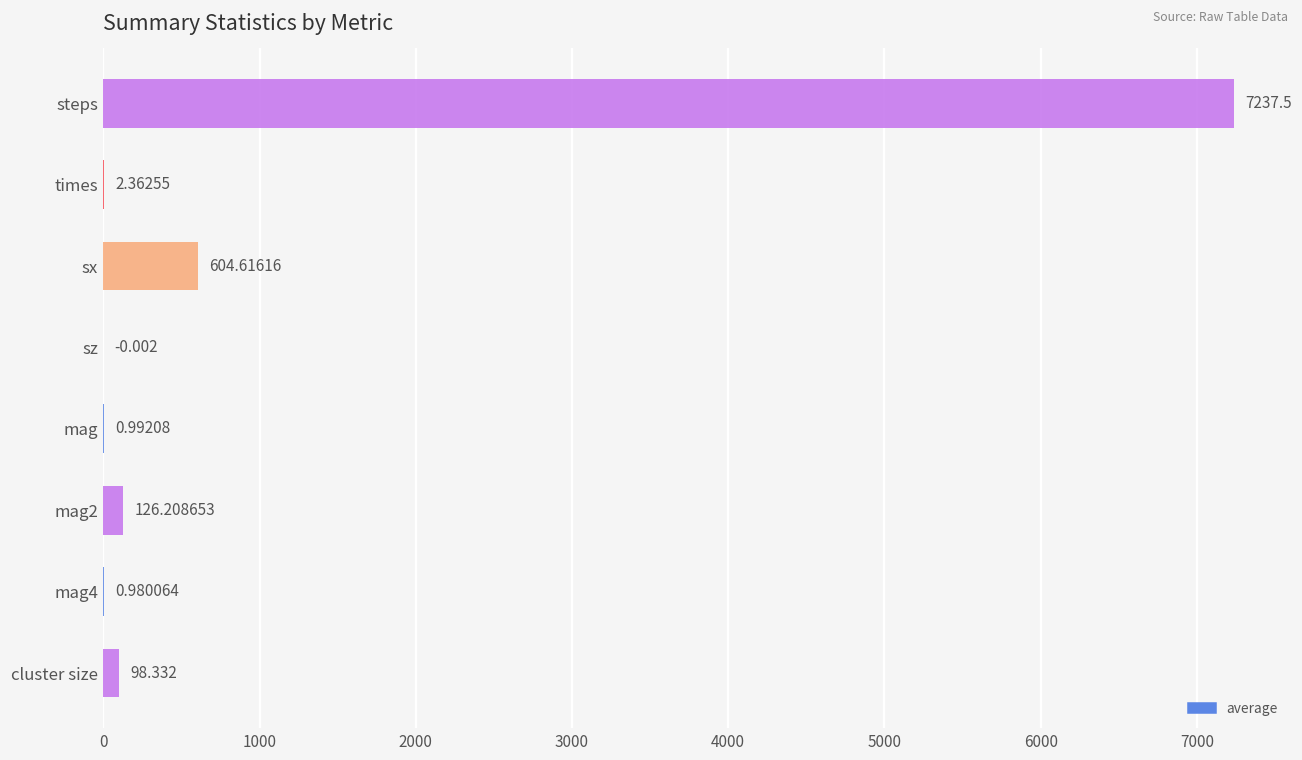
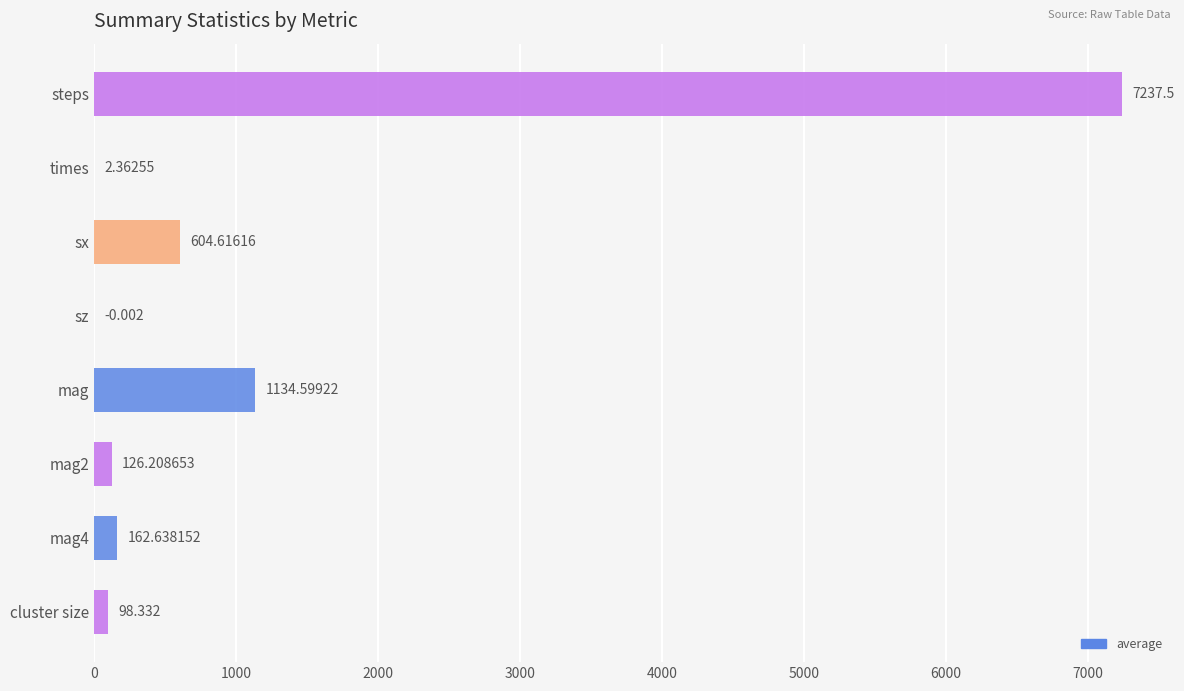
  {
    "steps": 7237.5,
    "times": 2.36255,
    "sx": 604.61616,
-   "mag": 0.99208,
+   "mag": 1134.59922,
    "mag2": 126.208653,
-   "mag4": 0.980064,
+   "mag4": 162.638152,
    "cluster size": 98.332
  }
